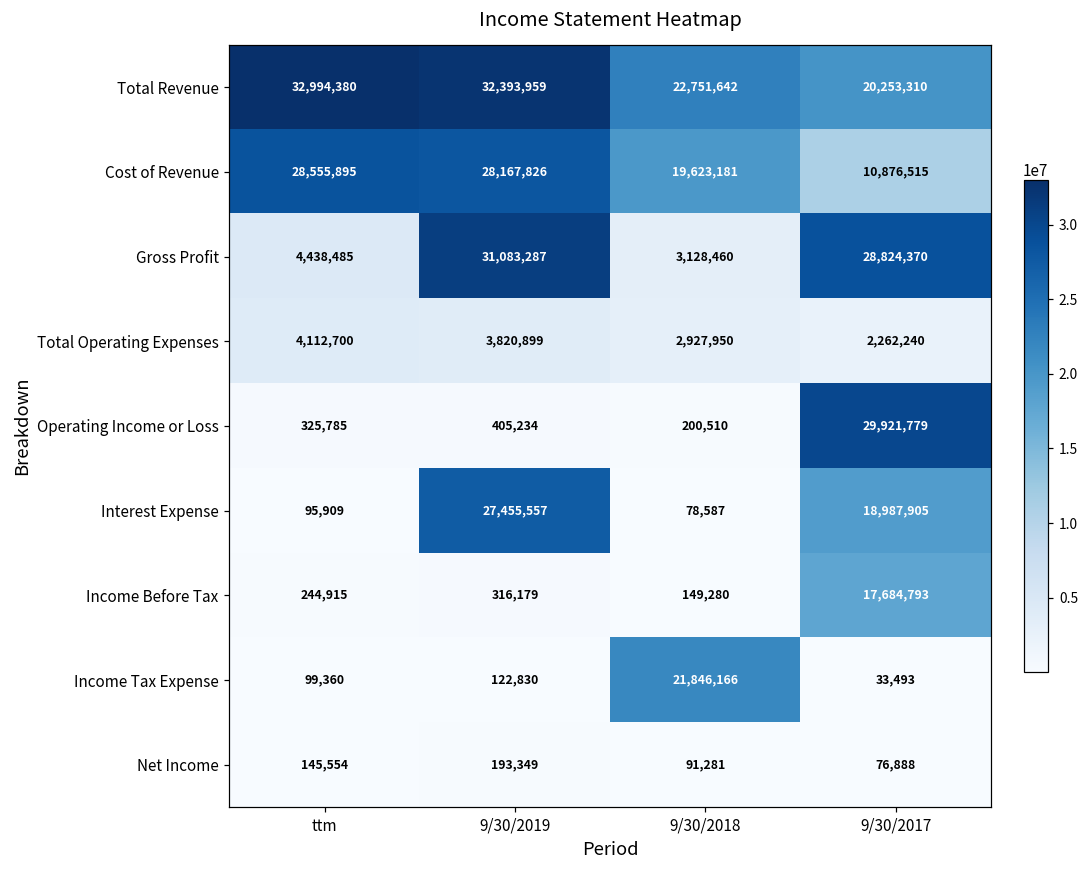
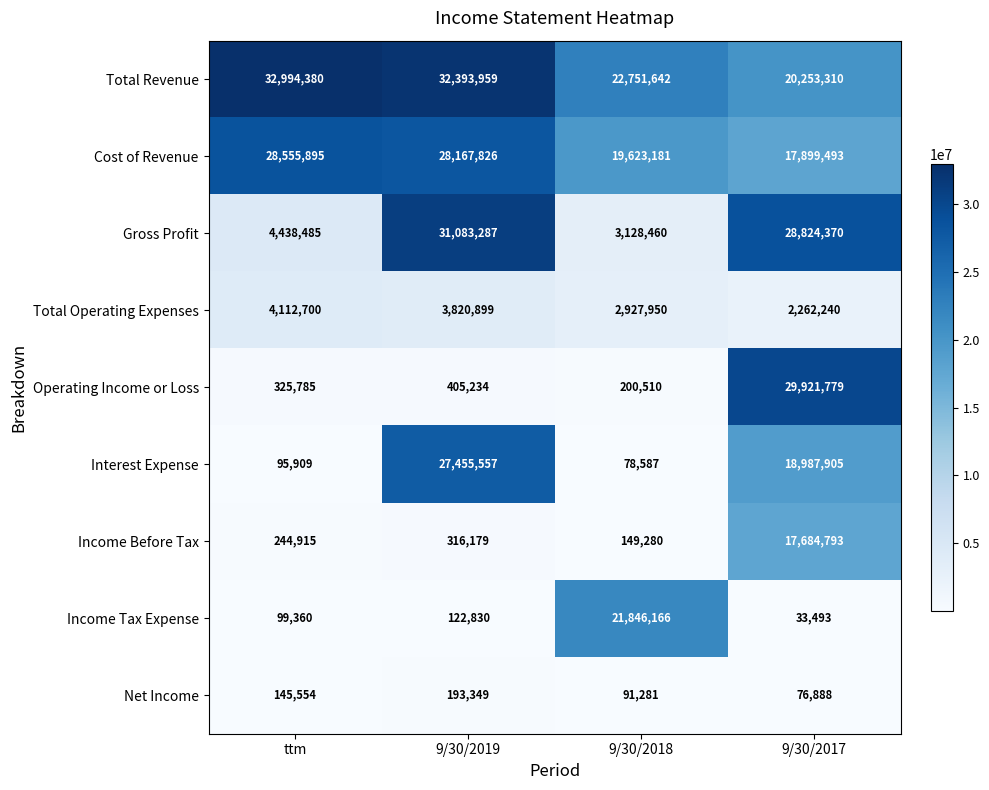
  {
    "Total Revenue": {
      "ttm": "32,994,380",
      "9/30/2019": "32,393,959",
      "9/30/2018": "22,751,642",
      "9/30/2017": "20,253,310"
    },
    "Cost of Revenue": {
      "ttm": "28,555,895",
      "9/30/2019": "28,167,826",
      "9/30/2018": "19,623,181",
-     "9/30/2017": "10,876,515"
+     "9/30/2017": "17,899,493"
    },
    "Gross Profit": {
      "ttm": "4,438,485",
      "9/30/2019": "31,083,287",
      "9/30/2018": "3,128,460",
      "9/30/2017": "28,824,370"
    },
    "Total Operating Expenses": {
      "ttm": "4,112,700",
      "9/30/2019": "3,820,899",
      "9/30/2018": "2,927,950",
      "9/30/2017": "2,262,240"
    },
    "Operating Income or Loss": {
      "ttm": "325,785",
      "9/30/2019": "405,234",
      "9/30/2018": "200,510",
      "9/30/2017": "29,921,779"
    },
    "Interest Expense": {
      "ttm": "95,909",
      "9/30/2019": "27,455,557",
      "9/30/2018": "78,587",
      "9/30/2017": "18,987,905"
    },
    "Income Before Tax": {
      "ttm": "244,915",
      "9/30/2019": "316,179",
      "9/30/2018": "149,280",
      "9/30/2017": "17,684,793"
    },
    "Income Tax Expense": {
      "ttm": "99,360",
      "9/30/2019": "122,830",
      "9/30/2018": "21,846,166",
      "9/30/2017": "33,493"
    },
    "Net Income": {
      "ttm": "145,554",
      "9/30/2019": "193,349",
      "9/30/2018": "91,281",
      "9/30/2017": "76,888"
    }
  }
